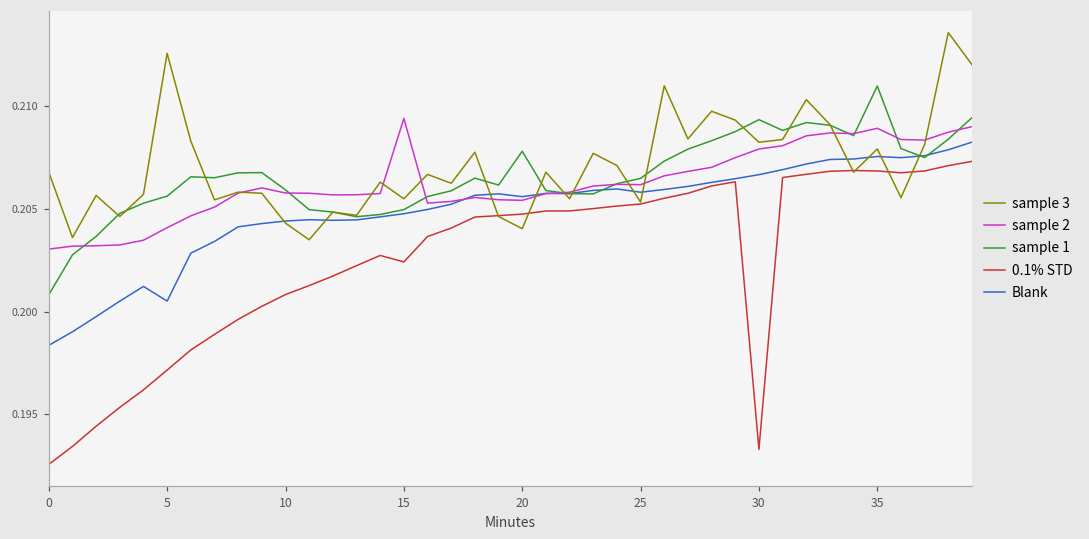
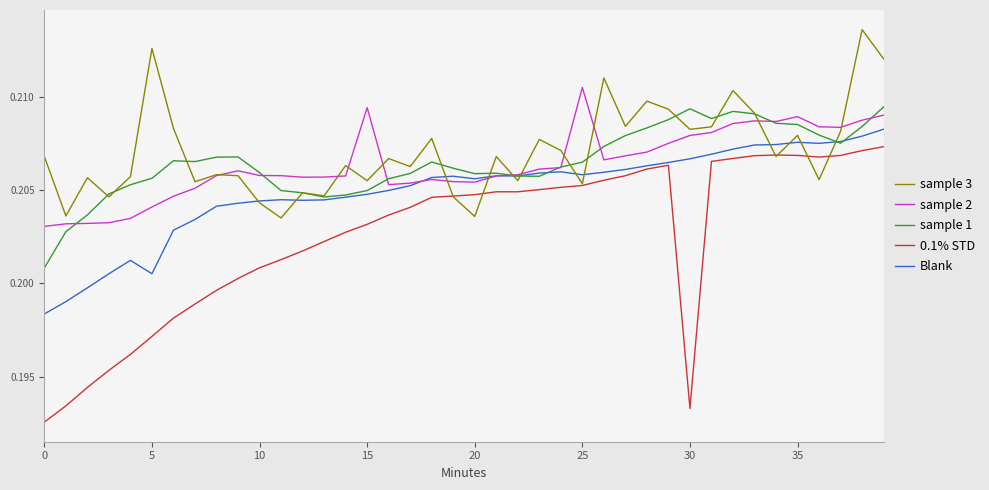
  {
    "Blank": {
      "0": 0.1984,
      "5": 0.2005,
      "15": 0.2048,
      "20": 0.2056,
      "25": 0.2058,
      "30": 0.2067,
      "35": 0.2076
    },
    "0.1% STD": {
      "0": 0.1926,
      "5": 0.1972,
      "10": 0.2008,
-     "15": 0.2024,
+     "15": 0.2032,
      "20": 0.2048,
      "30": 0.1933,
      "35": 0.2069
    },
    "sample 1": {
      "0": 0.2008,
      "5": 0.2056,
      "10": 0.2059,
      "15": 0.2050,
-     "20": 0.2078,
+     "20": 0.2059,
      "25": 0.2065,
      "30": 0.2094,
-     "35": 0.2110
+     "35": 0.2085
    },
    "sample 2": {
      "0": 0.2031,
      "5": 0.2041,
      "10": 0.2058,
      "15": 0.2094,
      "20": 0.2054,
-     "25": 0.2062,
+     "25": 0.2105,
      "30": 0.2079,
      "35": 0.2089
    },
    "sample 3": {
      "0": 0.2068,
      "5": 0.2126,
      "15": 0.2055,
-     "20": 0.2040,
+     "20": 0.2036,
      "30": 0.2083,
      "35": 0.2079
    }
  }
